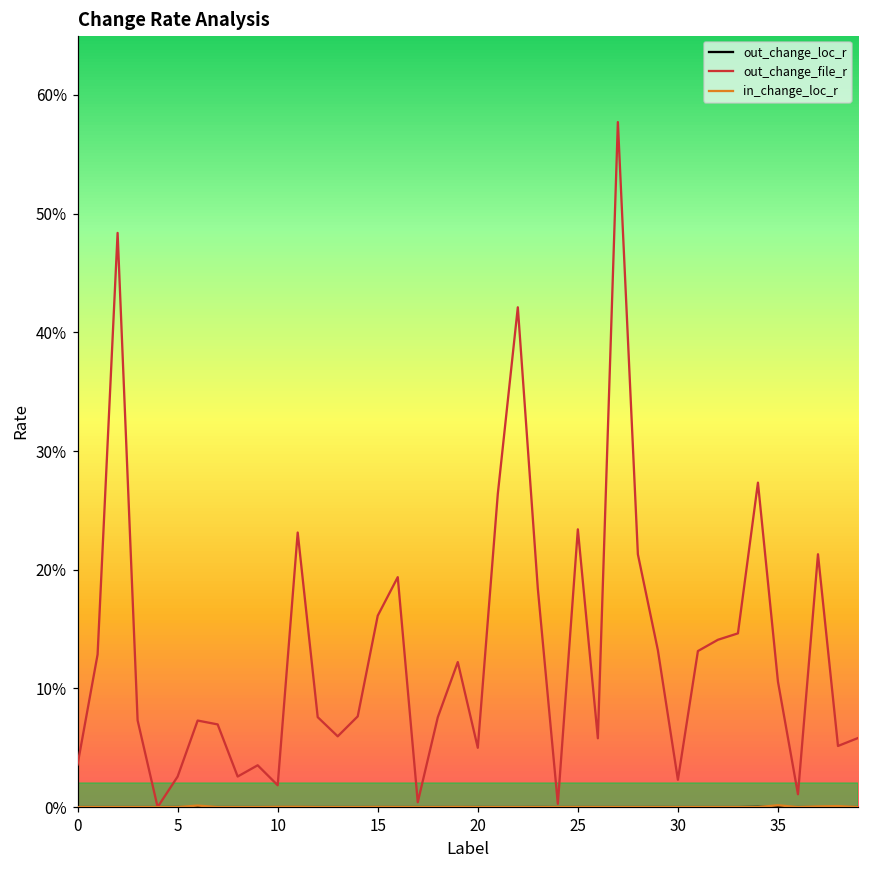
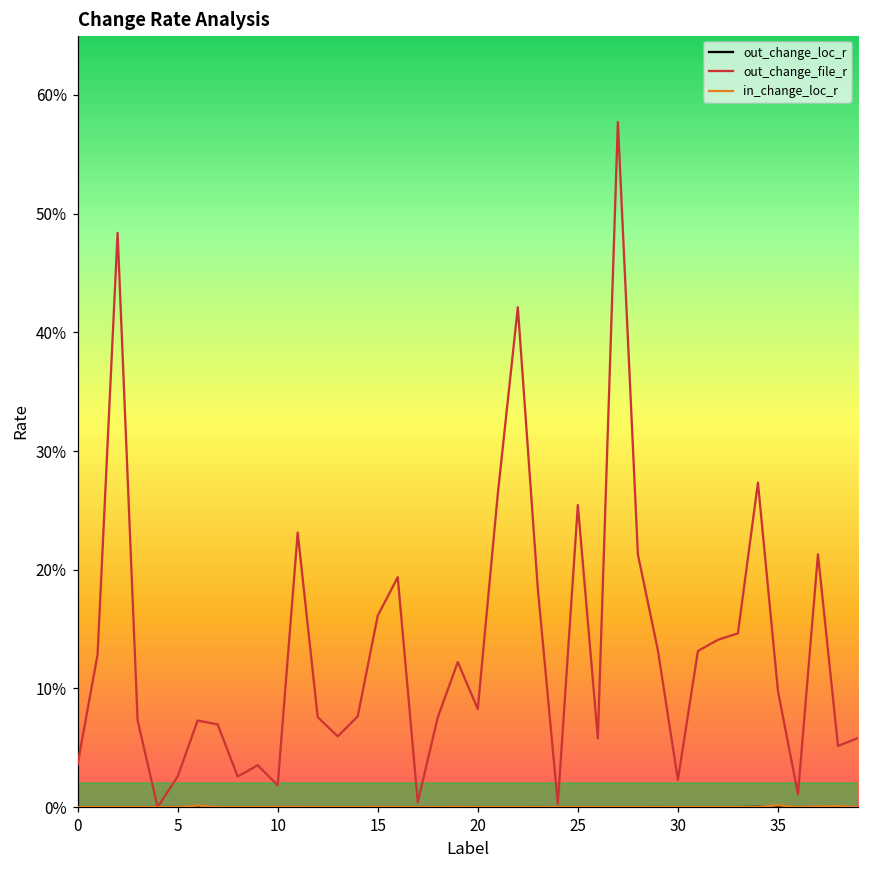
  {
    "out_change_file_r": {
      "0": "3.6%",
      "5": "2.6%",
      "15": "16.1%",
-     "20": "5.0%",
-     "25": "23.4%",
+     "20": "8.3%",
+     "25": "25.4%",
      "30": "2.3%",
-     "35": "10.6%"
+     "35": "9.8%"
    }
  }
